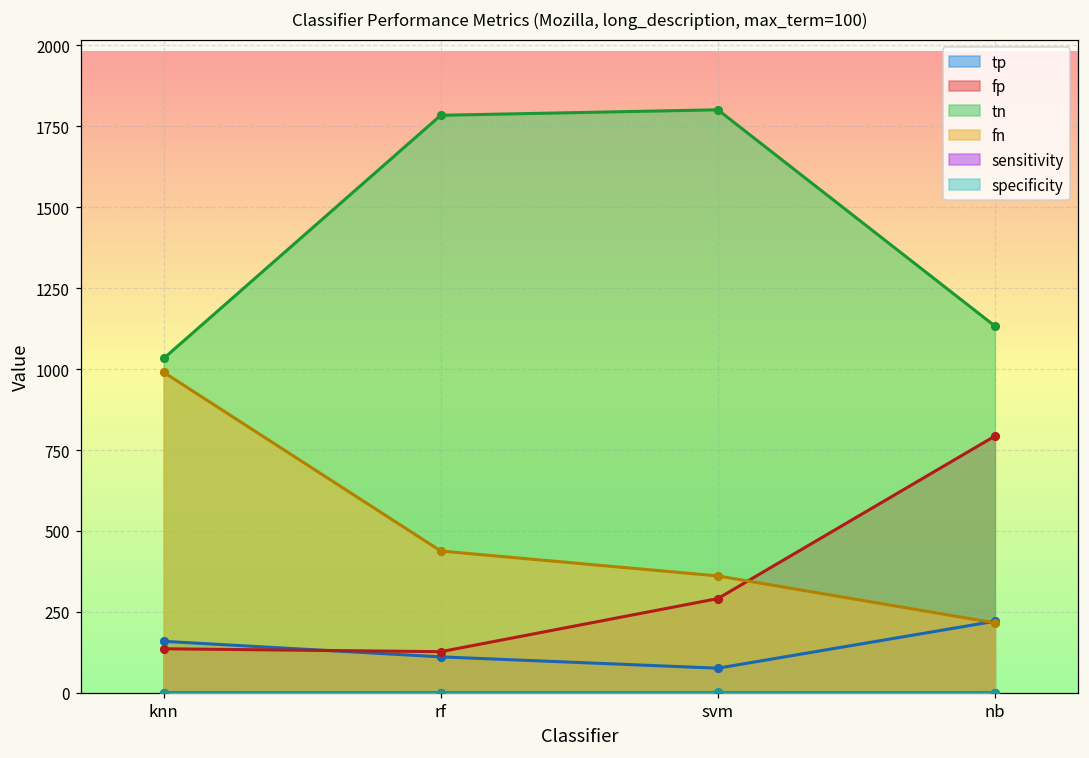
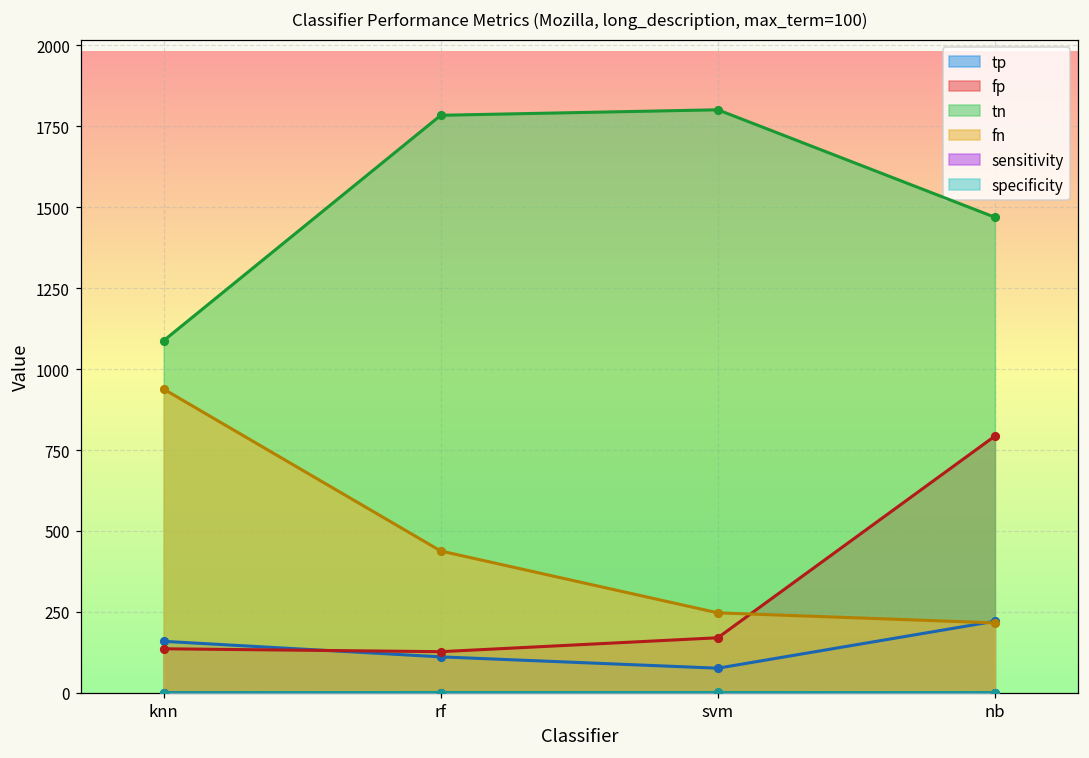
  {
    "fp": {
      "knn": 140,
      "rf": 130,
-     "svm": 290,
+     "svm": 170,
      "nb": 790
    },
    "tn": {
-     "knn": 1030,
+     "knn": 1090,
      "rf": 1780,
      "svm": 1800,
-     "nb": 1130
+     "nb": 1470
    },
    "fn": {
-     "knn": 990,
+     "knn": 940,
      "rf": 440,
-     "svm": 360
+     "svm": 250
    }
  }
